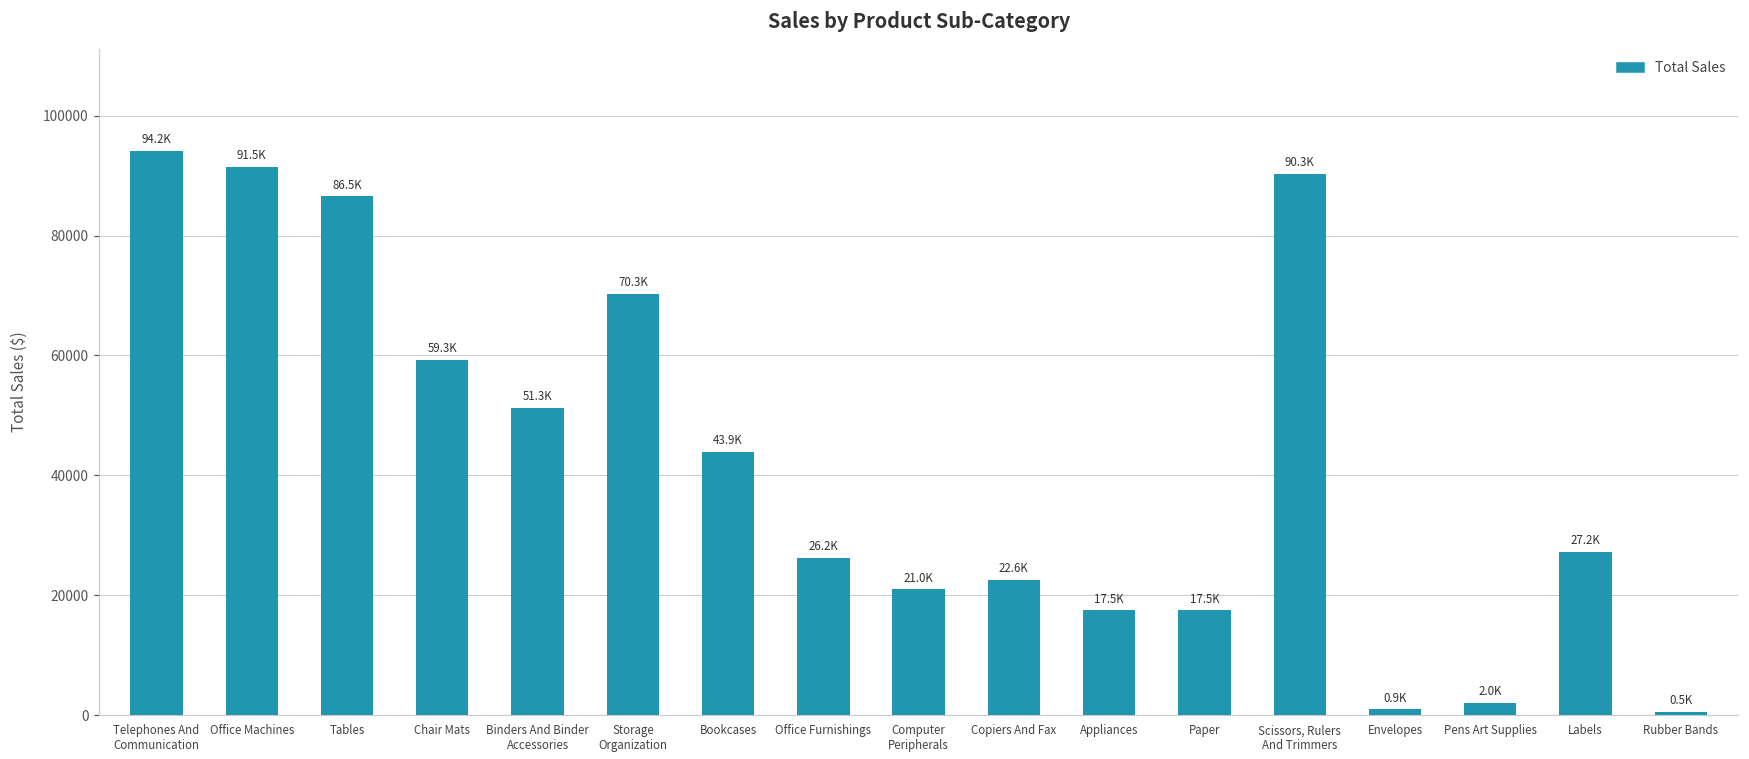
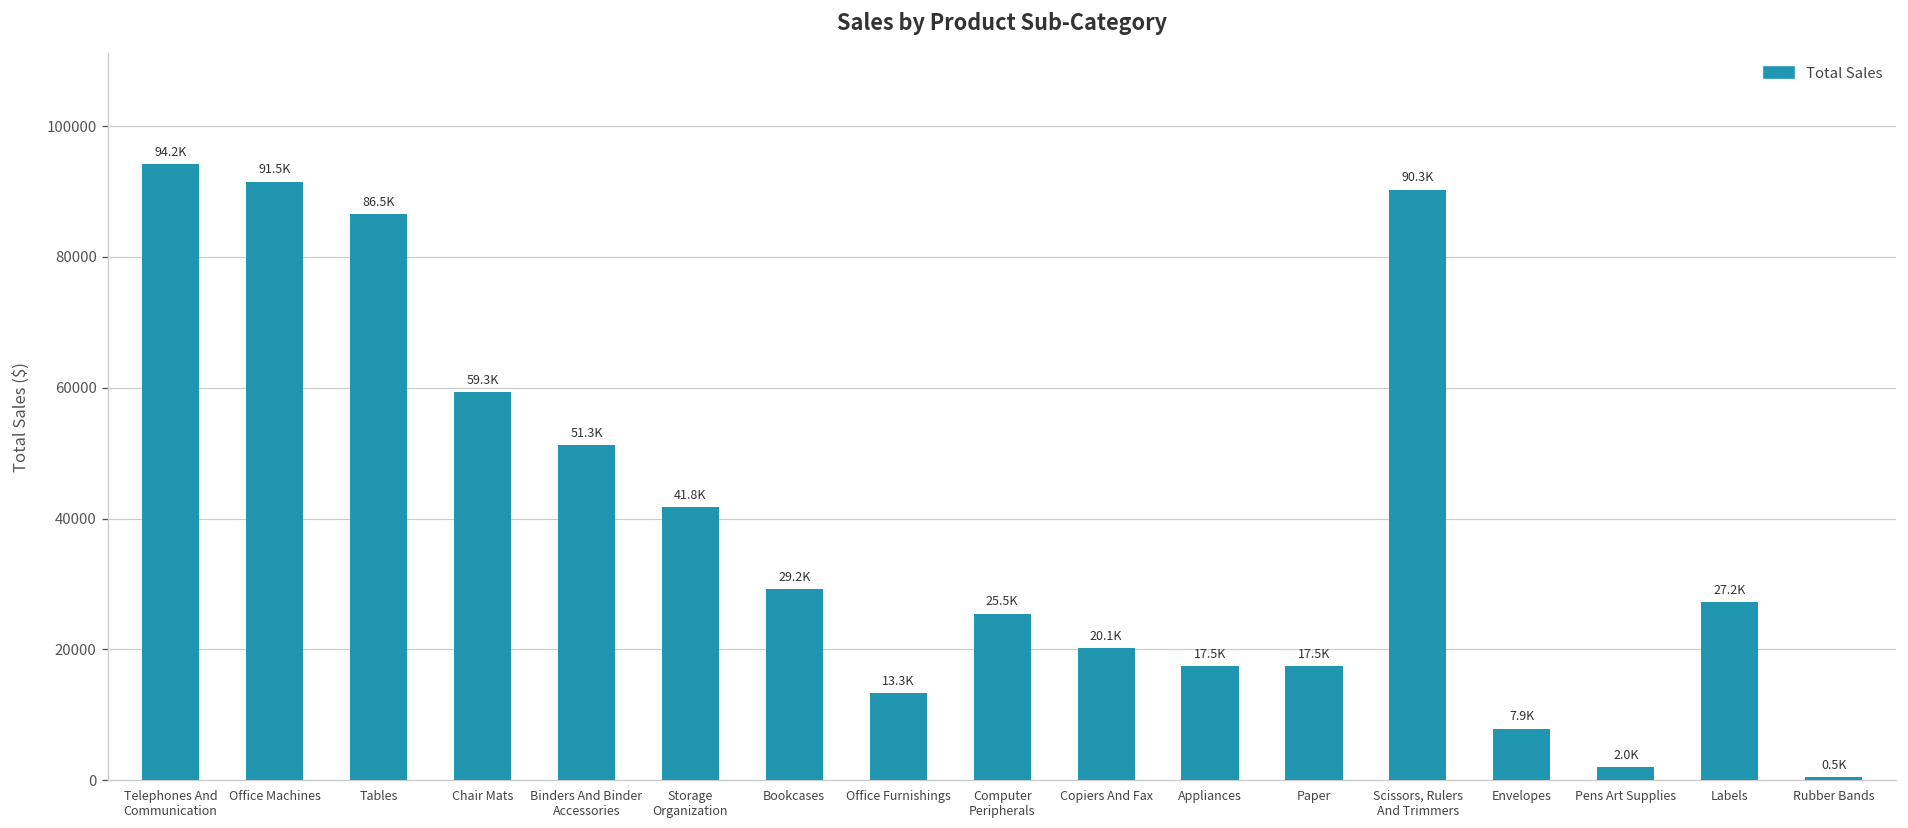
  {
    "Telephones And Communication": "94.2K",
    "Office Machines": "91.5K",
    "Tables": "86.5K",
    "Chair Mats": "59.3K",
    "Binders And Binder Accessories": "51.3K",
-   "Storage Organization": "70.3K",
-   "Bookcases": "43.9K",
-   "Office Furnishings": "26.2K",
-   "Computer Peripherals": "21.0K",
-   "Copiers And Fax": "22.6K",
+   "Storage Organization": "41.8K",
+   "Bookcases": "29.2K",
+   "Office Furnishings": "13.3K",
+   "Computer Peripherals": "25.5K",
+   "Copiers And Fax": "20.1K",
    "Appliances": "17.5K",
    "Paper": "17.5K",
    "Scissors, Rulers And Trimmers": "90.3K",
-   "Envelopes": "0.9K",
+   "Envelopes": "7.9K",
    "Pens Art Supplies": "2.0K",
    "Labels": "27.2K",
    "Rubber Bands": "0.5K"
  }
